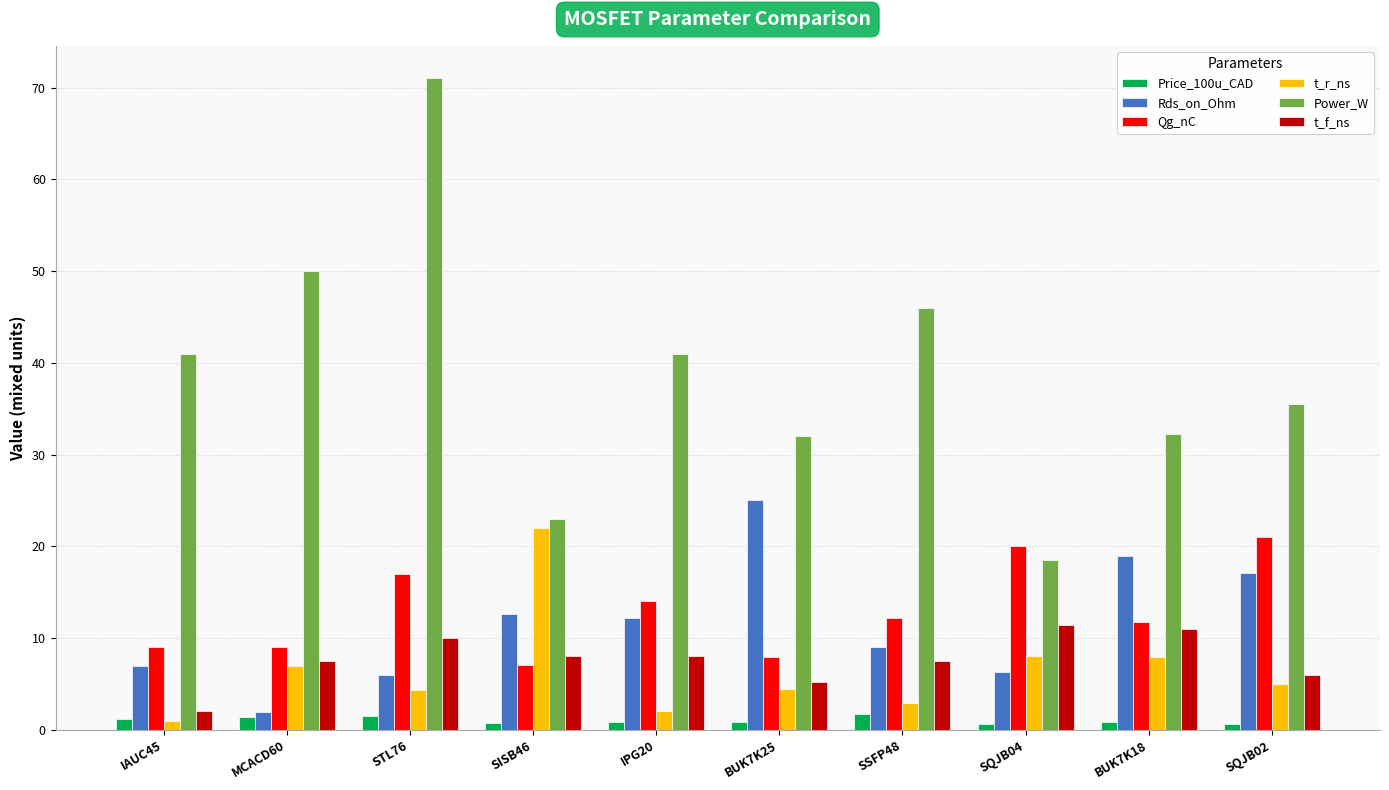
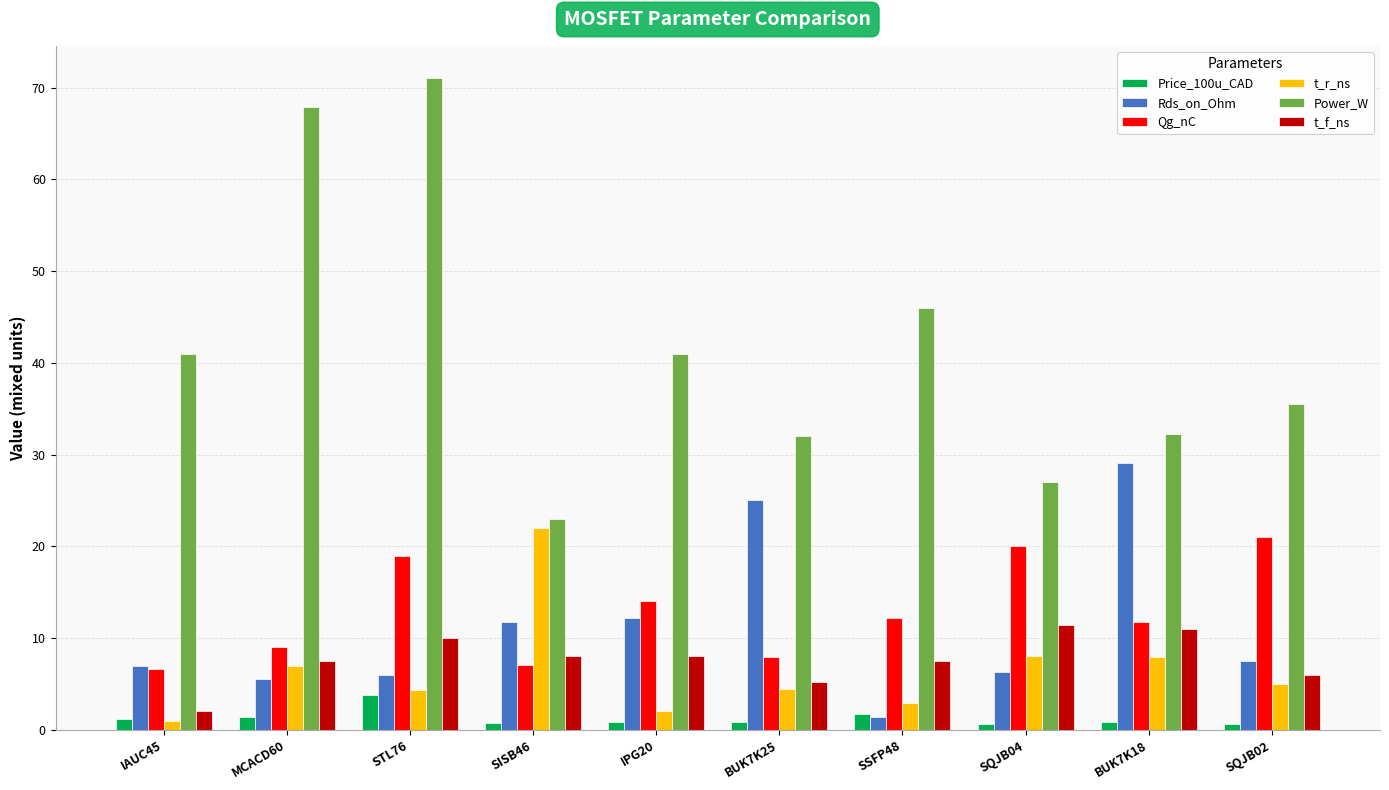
  {
    "Price_100u_CAD": {
      "IAUC45": 1,
      "MCACD60": 1,
-     "STL76": 1,
+     "STL76": 4,
      "SISB46": 1,
      "IPG20": 1,
      "BUK7K25": 1,
      "SSFP48": 2,
      "SQJB04": 1,
      "BUK7K18": 1,
      "SQJB02": 1
    },
    "Rds_on_Ohm": {
      "IAUC45": 7,
-     "MCACD60": 2,
+     "MCACD60": 6,
      "STL76": 6,
-     "SISB46": 13,
+     "SISB46": 12,
      "IPG20": 12,
      "BUK7K25": 25,
-     "SSFP48": 9,
+     "SSFP48": 1,
      "SQJB04": 6,
-     "BUK7K18": 19,
-     "SQJB02": 17
+     "BUK7K18": 29,
+     "SQJB02": 8
    },
    "Qg_nC": {
-     "IAUC45": 9,
+     "IAUC45": 7,
      "MCACD60": 9,
-     "STL76": 17,
+     "STL76": 19,
      "SISB46": 7,
      "IPG20": 14,
      "BUK7K25": 8,
      "SSFP48": 12,
      "SQJB04": 20,
      "BUK7K18": 12,
      "SQJB02": 21
    },
    "t_r_ns": {
      "IAUC45": 1,
      "MCACD60": 7,
      "STL76": 4,
      "SISB46": 22,
      "IPG20": 2,
      "BUK7K25": 5,
      "SSFP48": 3,
      "SQJB04": 8,
      "BUK7K18": 8,
      "SQJB02": 5
    },
    "Power_W": {
      "IAUC45": 41,
-     "MCACD60": 50,
+     "MCACD60": 68,
      "STL76": 71,
      "SISB46": 23,
      "IPG20": 41,
      "BUK7K25": 32,
      "SSFP48": 46,
-     "SQJB04": 19,
+     "SQJB04": 27,
      "BUK7K18": 32,
      "SQJB02": 36
    },
    "t_f_ns": {
      "IAUC45": 2,
      "MCACD60": 8,
      "STL76": 10,
      "SISB46": 8,
      "IPG20": 8,
      "BUK7K25": 5,
      "SSFP48": 8,
      "SQJB04": 11,
      "BUK7K18": 11,
      "SQJB02": 6
    }
  }
